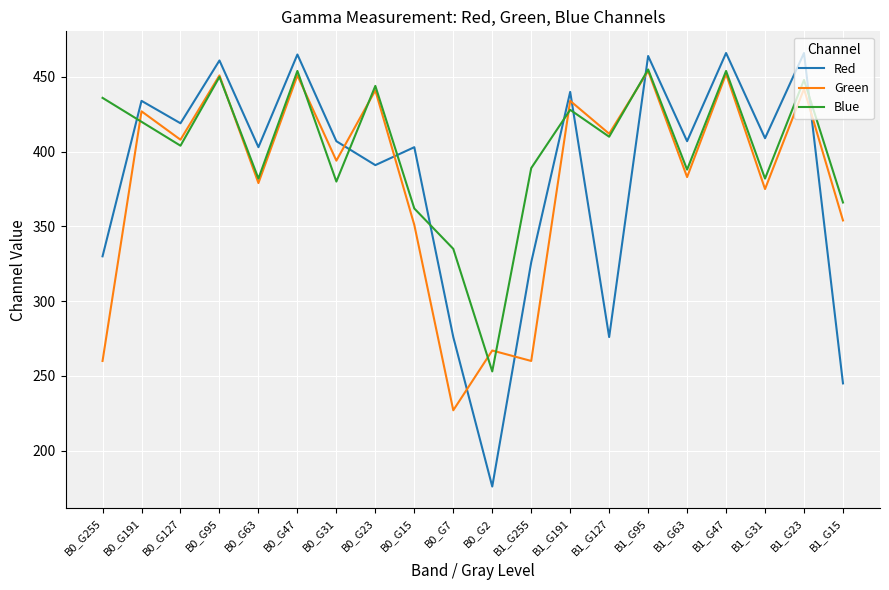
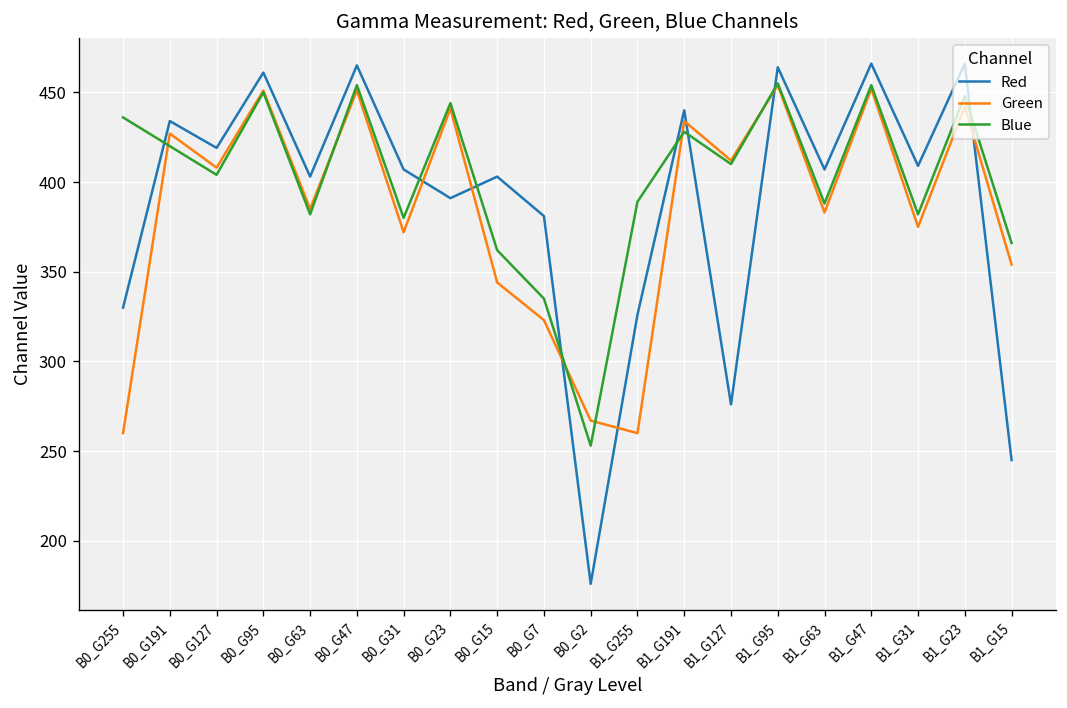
  {
    "Red": {
      "B0_G255": 330,
      "B0_G191": 434,
      "B0_G127": 419,
      "B0_G95": 461,
      "B0_G63": 403,
      "B0_G47": 465,
      "B0_G31": 407,
      "B0_G23": 391,
      "B0_G15": 403,
-     "B0_G7": 276,
+     "B0_G7": 381,
      "B0_G2": 176,
      "B1_G255": 326,
      "B1_G191": 440,
      "B1_G127": 276,
      "B1_G95": 464,
      "B1_G63": 407,
      "B1_G47": 466,
      "B1_G31": 409,
      "B1_G15": 245
    },
    "Green": {
      "B0_G255": 260,
      "B0_G191": 427,
      "B0_G127": 408,
-     "B0_G63": 379,
+     "B0_G63": 385,
      "B0_G47": 451,
-     "B0_G31": 394,
+     "B0_G31": 372,
      "B0_G23": 441,
-     "B0_G15": 351,
-     "B0_G7": 227,
+     "B0_G15": 344,
+     "B0_G7": 323,
      "B0_G2": 267,
      "B1_G255": 260,
      "B1_G191": 434,
      "B1_G127": 412,
      "B1_G63": 383,
      "B1_G47": 452,
      "B1_G31": 375,
      "B1_G15": 354
    },
    "Blue": {
      "B0_G255": 436,
      "B0_G191": 420,
      "B0_G127": 404,
      "B0_G63": 382,
      "B0_G47": 454,
      "B0_G31": 380,
      "B0_G23": 444,
      "B0_G15": 362,
      "B0_G7": 335,
      "B0_G2": 253,
      "B1_G255": 389,
      "B1_G191": 428,
      "B1_G127": 410,
      "B1_G63": 388,
      "B1_G47": 454,
      "B1_G31": 382,
      "B1_G15": 366
    }
  }
